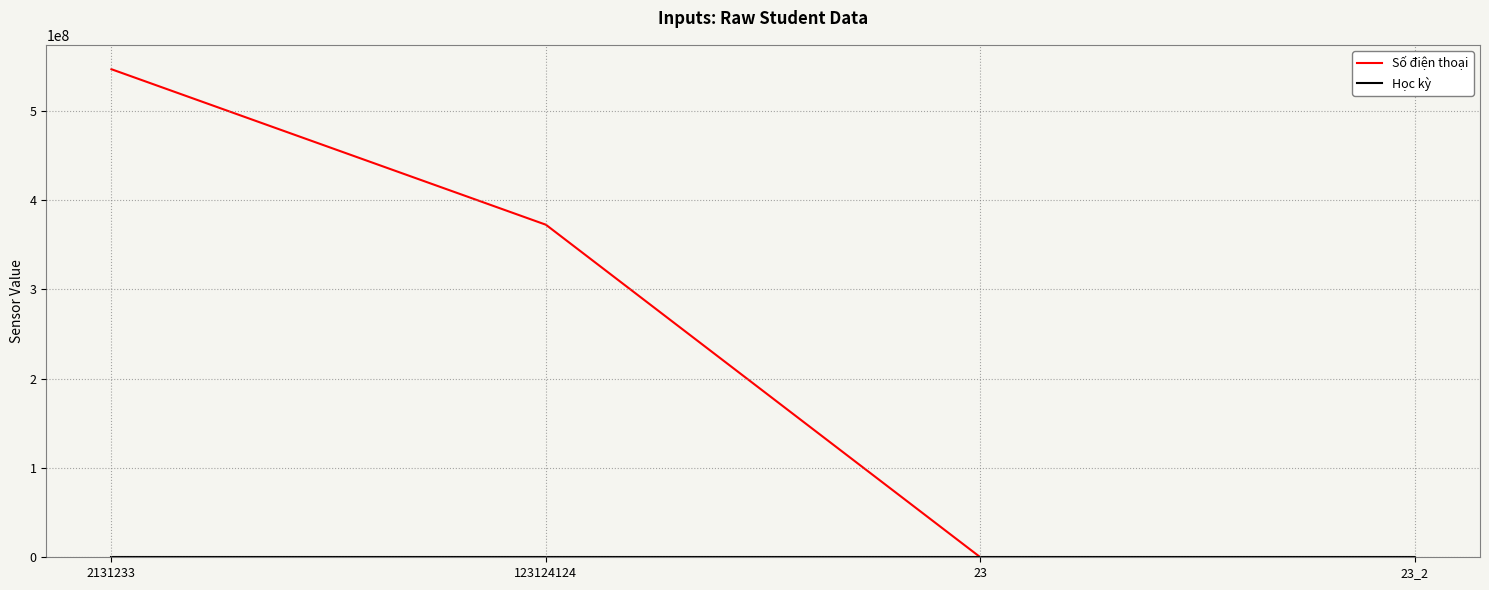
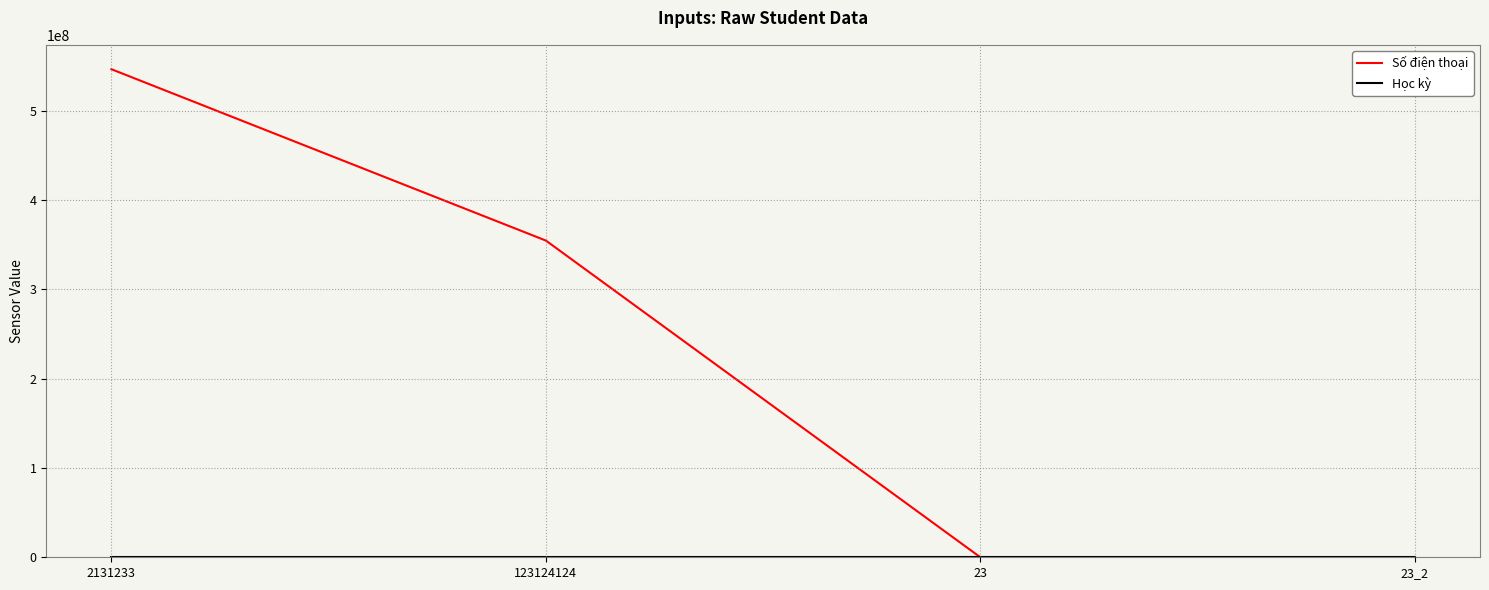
  {
    "Số điện thoại": {
      "2131233": 550000000,
-     "123124124": 370000000
+     "123124124": 350000000
    },
    "Học kỳ": {
      "2131233": 0,
      "123124124": 0
    }
  }
